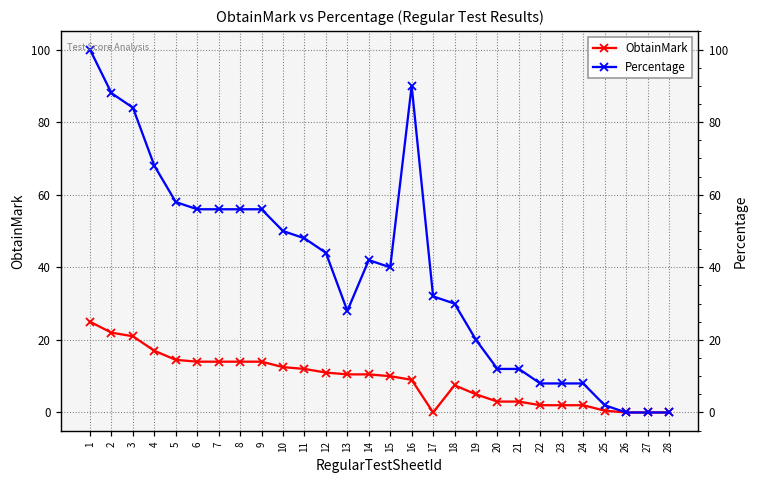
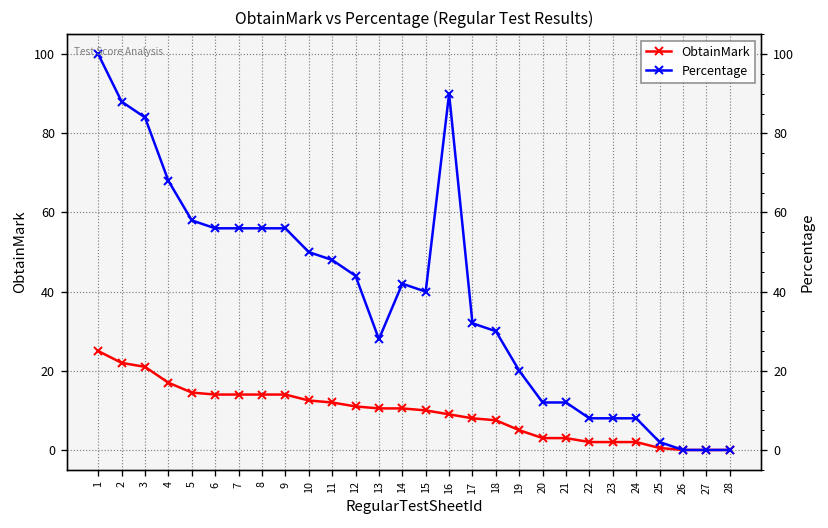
  {
    "ObtainMark": {
      "1": 25,
      "2": 22,
      "3": 21,
      "4": 17,
      "5": 15,
      "6": 14,
      "7": 14,
      "8": 14,
      "9": 14,
      "10": 13,
      "11": 12,
      "12": 11,
      "13": 11,
      "14": 11,
      "15": 10,
      "16": 9,
-     "17": 0,
+     "17": 8,
      "18": 8,
      "19": 5,
      "20": 3,
      "21": 3,
      "22": 2,
      "23": 2,
      "24": 2,
      "25": 1
    },
    "Percentage": {
      "1": 100,
      "2": 88,
      "3": 84,
      "4": 68,
      "5": 58,
      "6": 56,
      "7": 56,
      "8": 56,
      "9": 56,
      "10": 50,
      "11": 48,
      "12": 44,
      "13": 28,
      "14": 42,
      "15": 40,
      "16": 90,
      "17": 32,
      "18": 30,
      "19": 20,
      "20": 12,
      "21": 12,
      "22": 8,
      "23": 8,
      "24": 8,
      "25": 2
    }
  }
